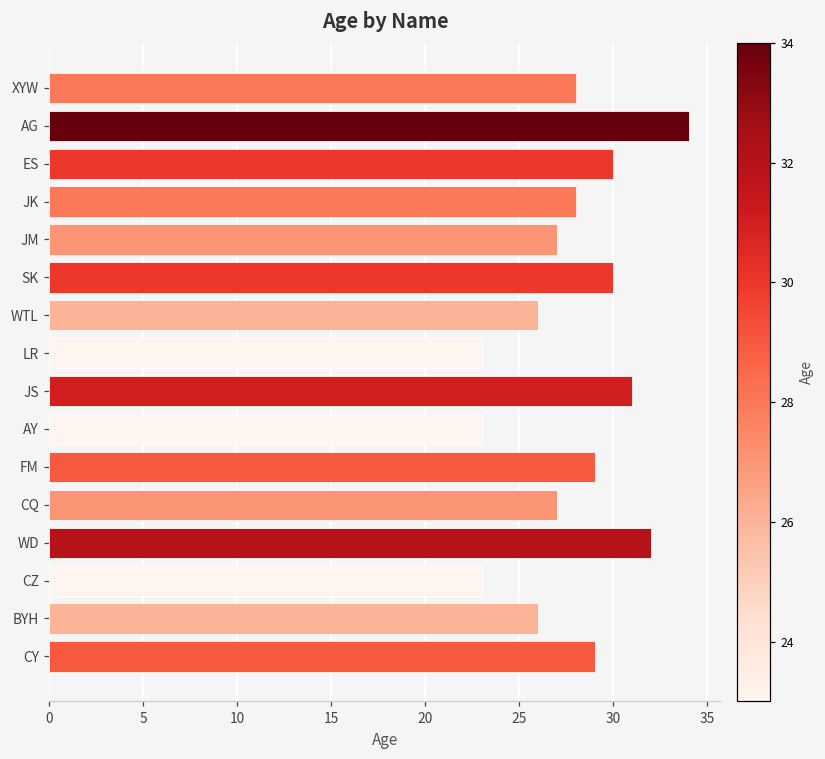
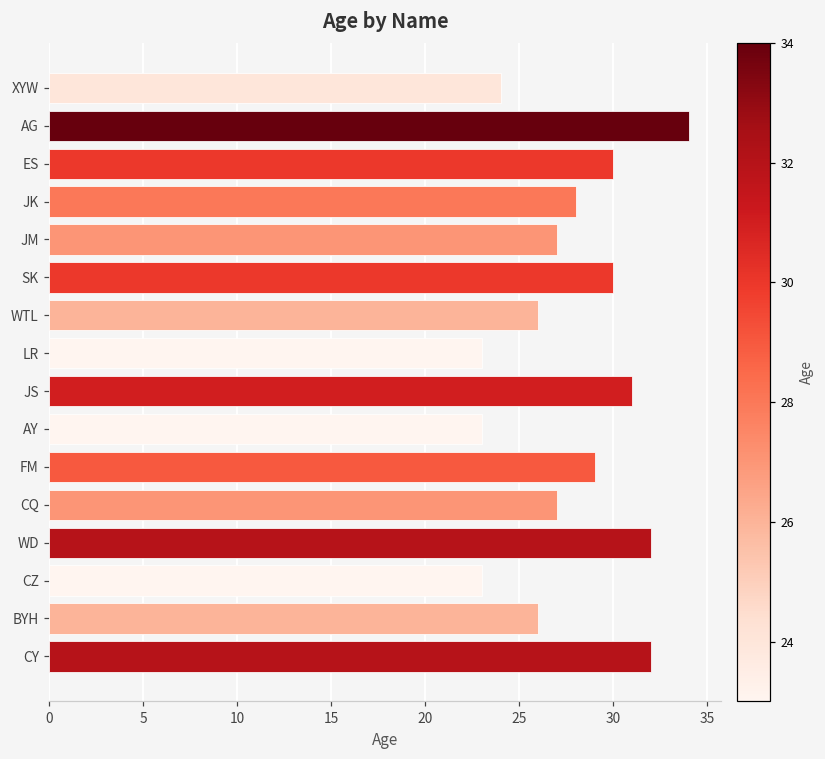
  {
-   "XYW": 28,
+   "XYW": 24,
    "AG": 34,
    "ES": 30,
    "JK": 28,
    "JM": 27,
    "SK": 30,
    "WTL": 26,
    "LR": 23,
    "JS": 31,
    "AY": 23,
    "FM": 29,
    "CQ": 27,
    "WD": 32,
    "CZ": 23,
    "BYH": 26,
-   "CY": 29
+   "CY": 32
  }
